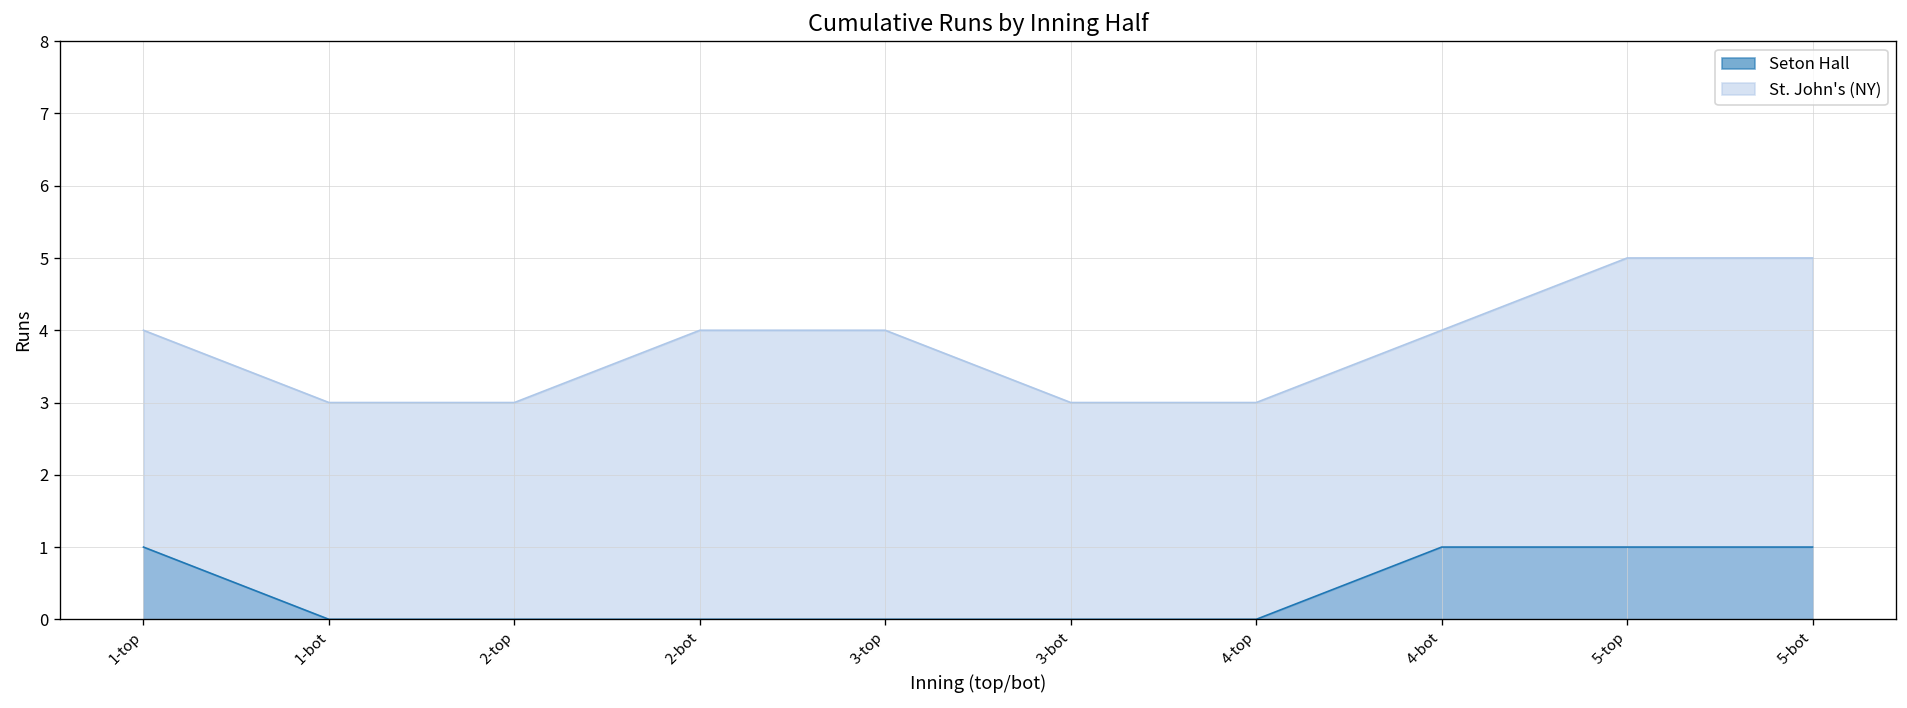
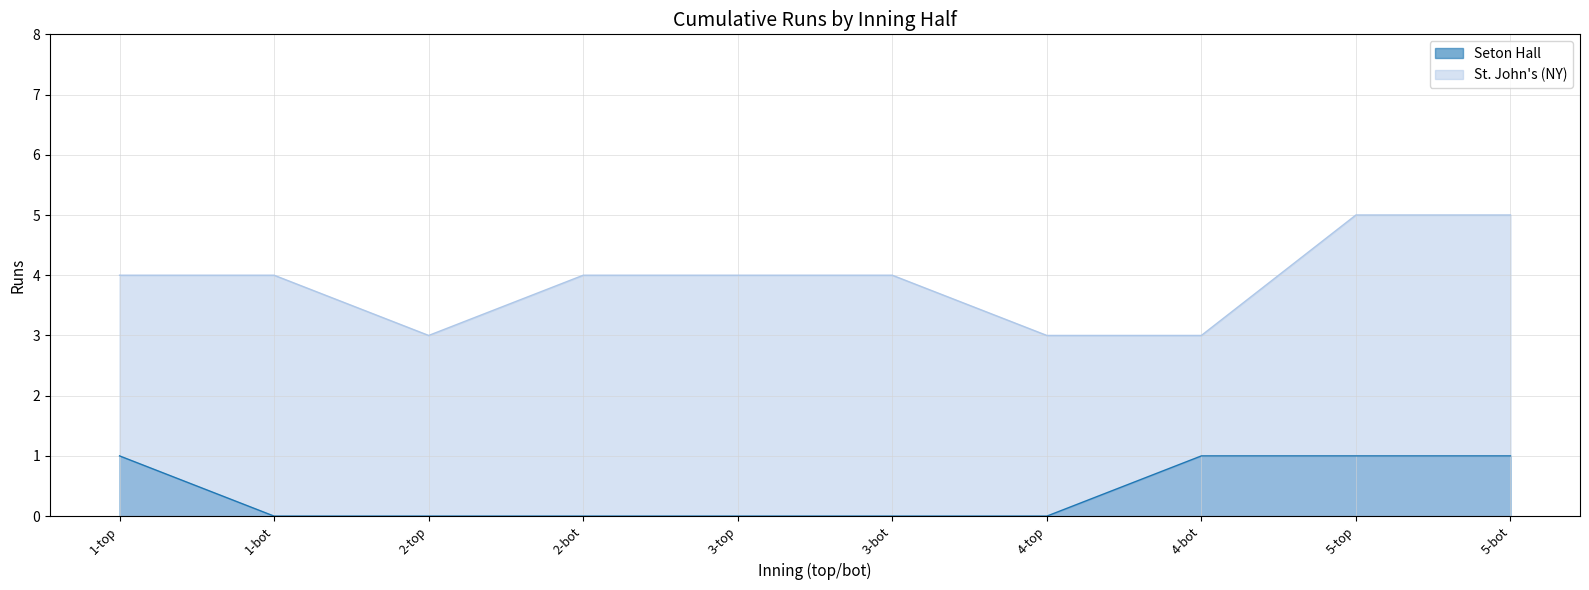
  {
    "Seton Hall": {
      "1-top": 1,
      "1-bot": 0,
      "2-top": 0,
      "2-bot": 0,
      "3-top": 0,
      "3-bot": 0,
      "4-top": 0,
      "4-bot": 1,
      "5-top": 1,
      "5-bot": 1
    },
    "St. John's (NY)": {
      "1-top": 4,
-     "1-bot": 3,
+     "1-bot": 4,
      "2-top": 3,
      "2-bot": 4,
      "3-top": 4,
-     "3-bot": 3,
+     "3-bot": 4,
      "4-top": 3,
-     "4-bot": 4,
+     "4-bot": 3,
      "5-top": 5,
      "5-bot": 5
    }
  }
